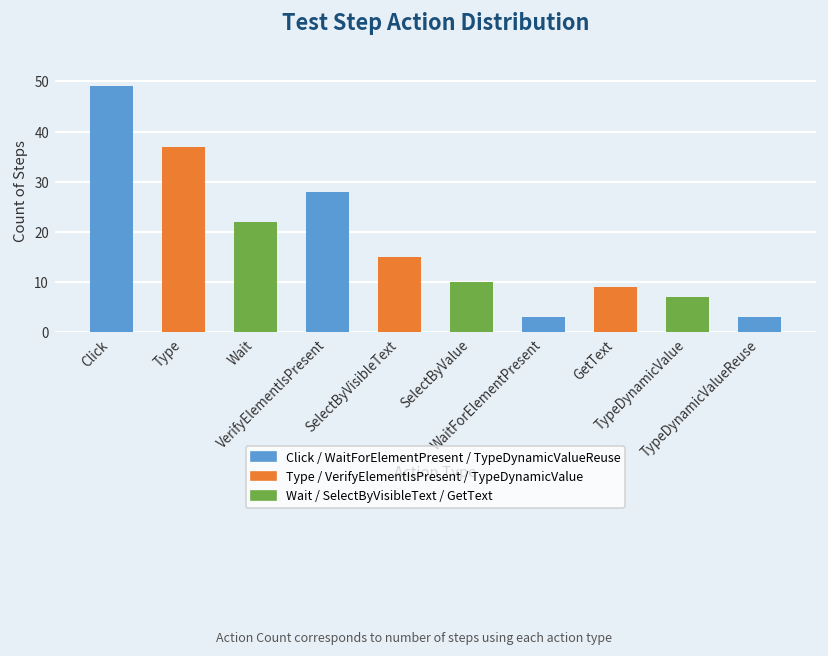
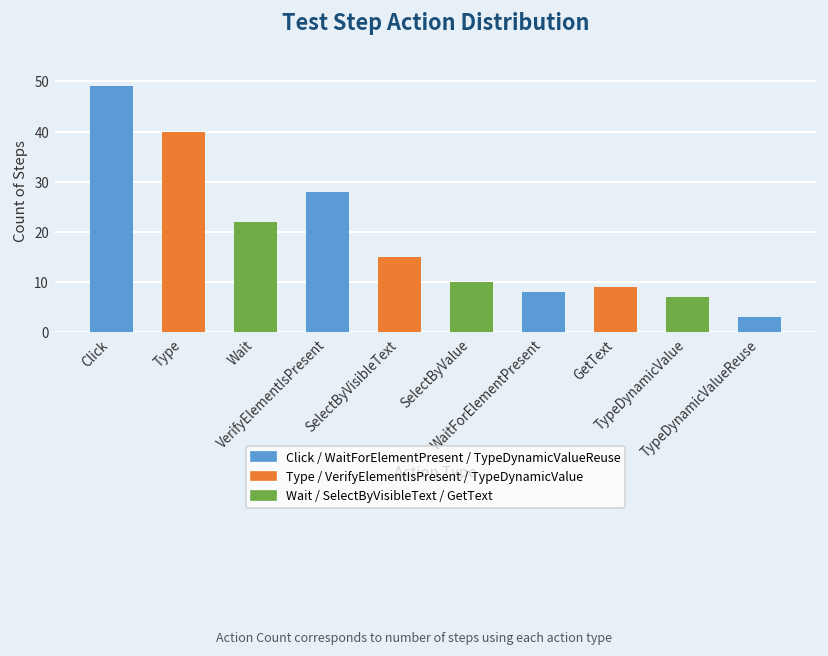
  {
    "Click": 49,
-   "Type": 37,
+   "Type": 40,
    "Wait": 22,
    "VerifyElementIsPresent": 28,
    "SelectByVisibleText": 15,
    "SelectByValue": 10,
-   "WaitForElementPresent": 3,
+   "WaitForElementPresent": 8,
    "GetText": 9,
    "TypeDynamicValue": 7,
    "TypeDynamicValueReuse": 3
  }
